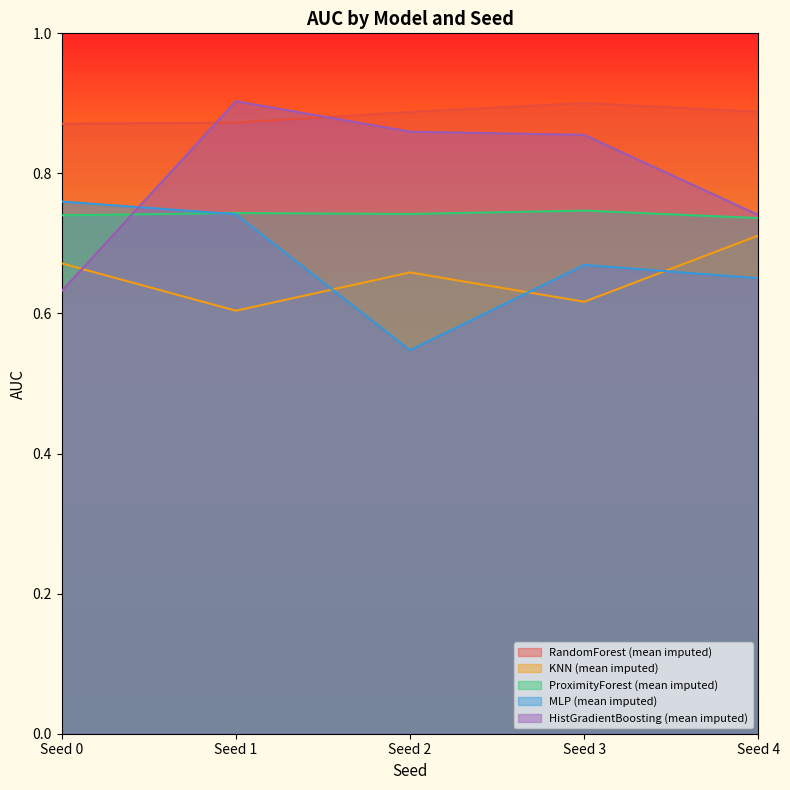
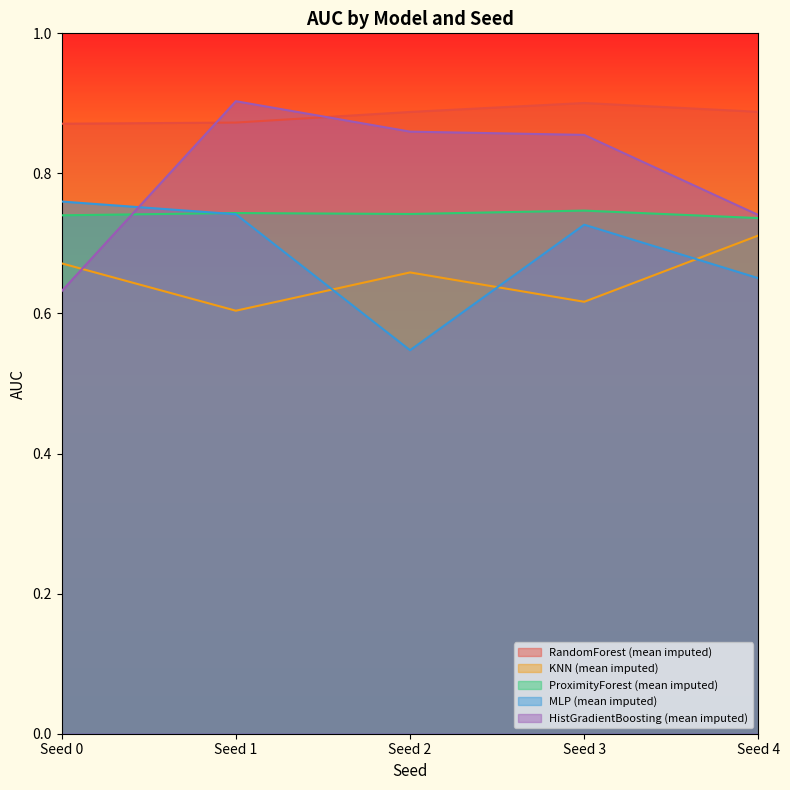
  {
    "RandomForest (mean imputed)": {
      "Seed 0": 0.87,
      "Seed 1": 0.87,
      "Seed 2": 0.89,
      "Seed 3": 0.90,
      "Seed 4": 0.89
    },
    "KNN (mean imputed)": {
      "Seed 0": 0.67,
      "Seed 1": 0.60,
      "Seed 2": 0.66,
      "Seed 3": 0.62,
      "Seed 4": 0.71
    },
    "ProximityForest (mean imputed)": {
      "Seed 0": 0.74,
      "Seed 2": 0.74,
      "Seed 3": 0.75,
      "Seed 4": 0.74
    },
    "MLP (mean imputed)": {
      "Seed 0": 0.76,
      "Seed 2": 0.55,
-     "Seed 3": 0.67,
+     "Seed 3": 0.73,
      "Seed 4": 0.65
    },
    "HistGradientBoosting (mean imputed)": {
      "Seed 0": 0.63,
      "Seed 1": 0.90,
      "Seed 2": 0.86,
      "Seed 3": 0.86,
      "Seed 4": 0.74
    }
  }
